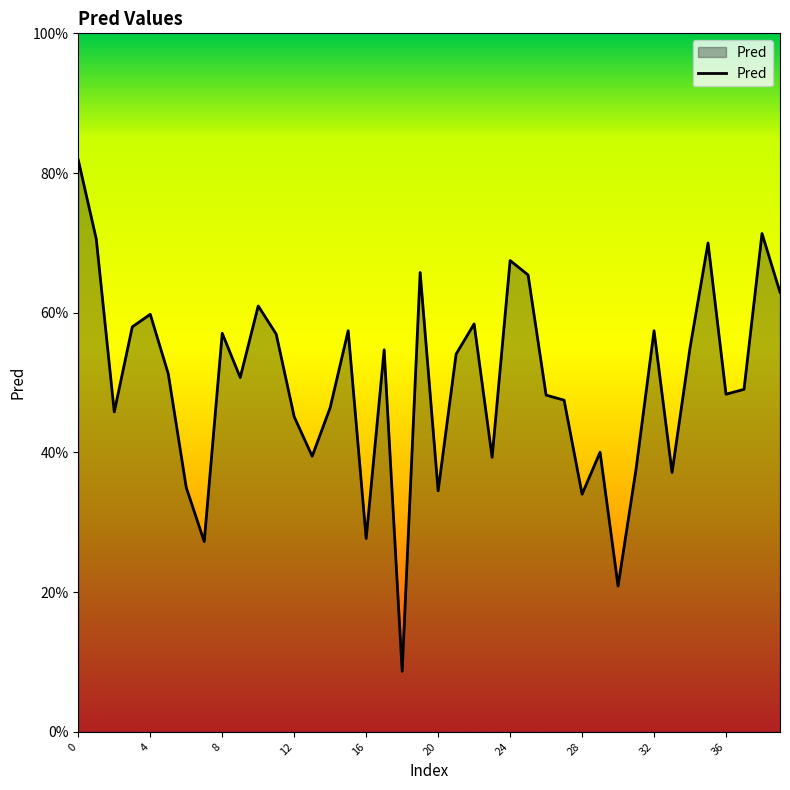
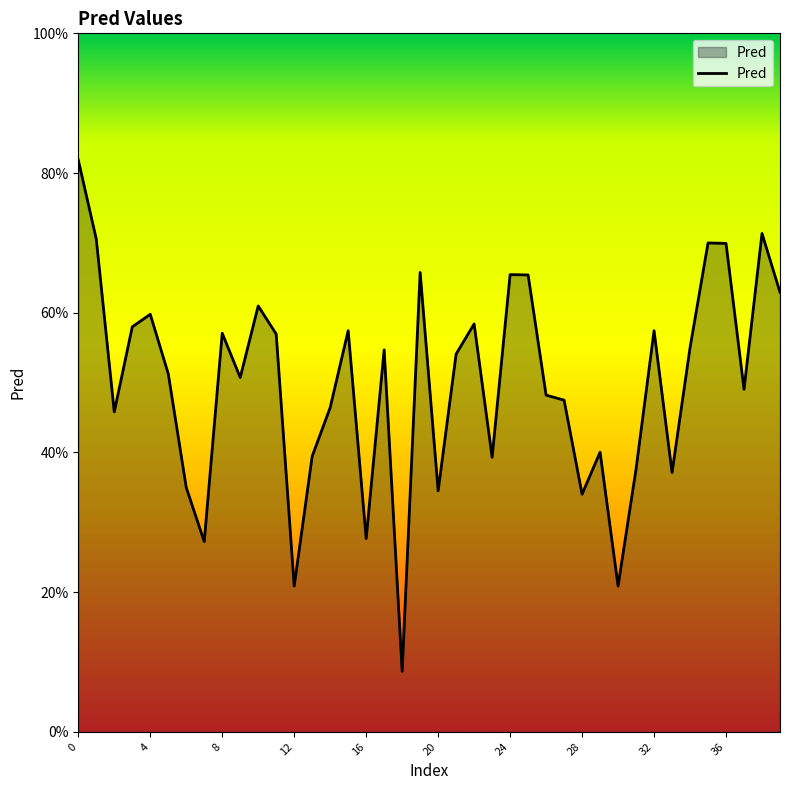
  {
    "0": "82%",
    "4": "60%",
    "8": "57%",
-   "12": "45%",
+   "12": "21%",
    "16": "28%",
    "20": "34%",
-   "24": "67%",
+   "24": "65%",
    "28": "34%",
    "32": "57%",
-   "36": "48%"
+   "36": "70%"
  }
